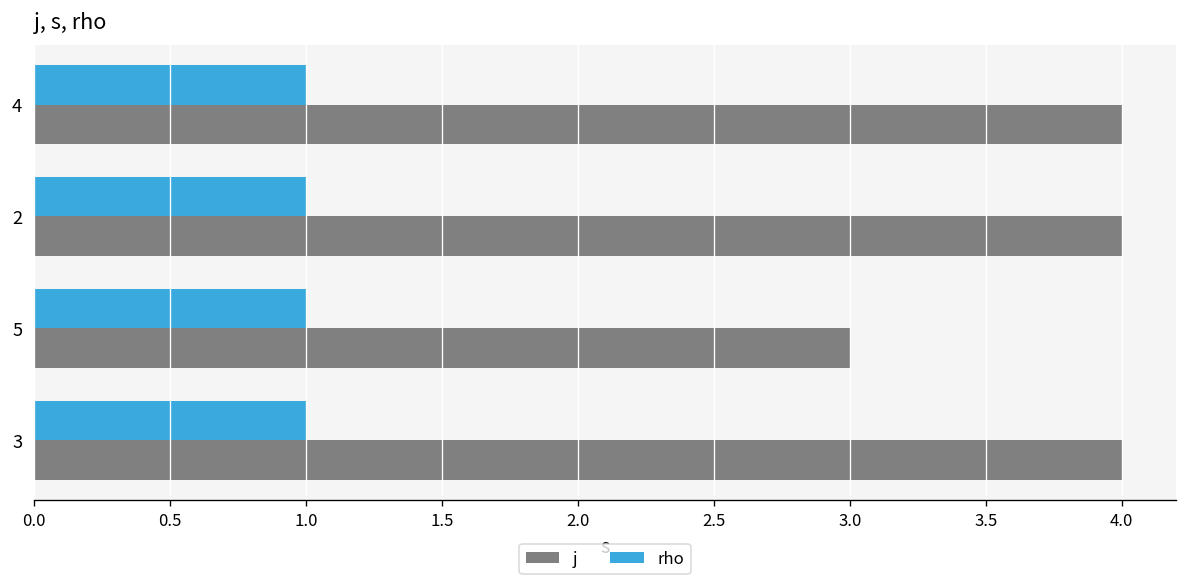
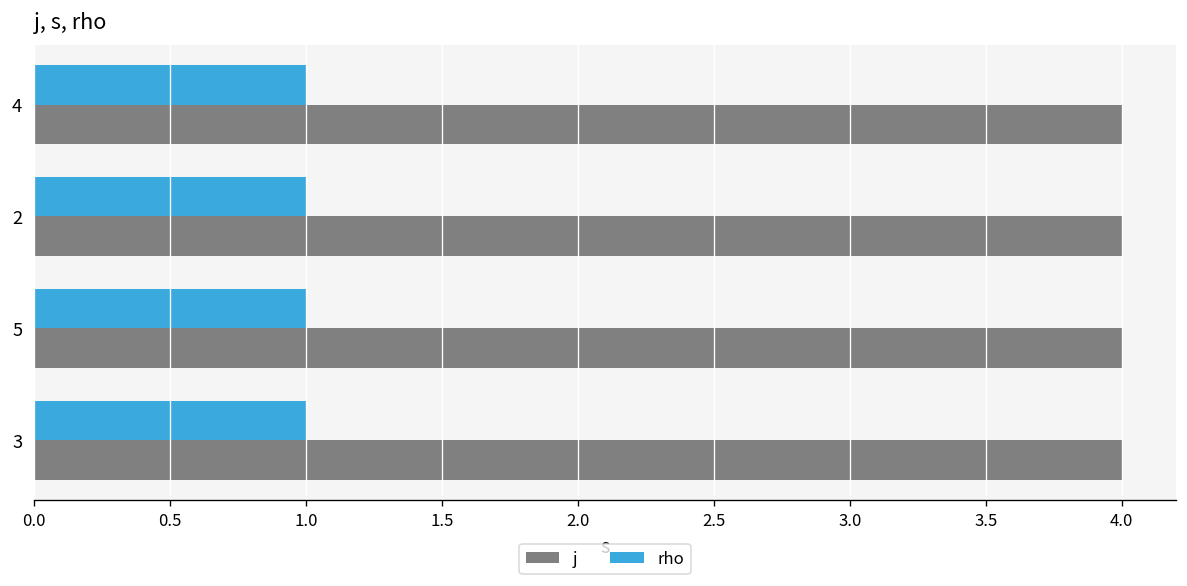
  {
    "j": {
      "4": 4,
      "2": 4,
-     "5": 3,
+     "5": 4,
      "3": 4
    },
    "rho": {
      "4": 1,
      "2": 1,
      "5": 1,
      "3": 1
    }
  }
